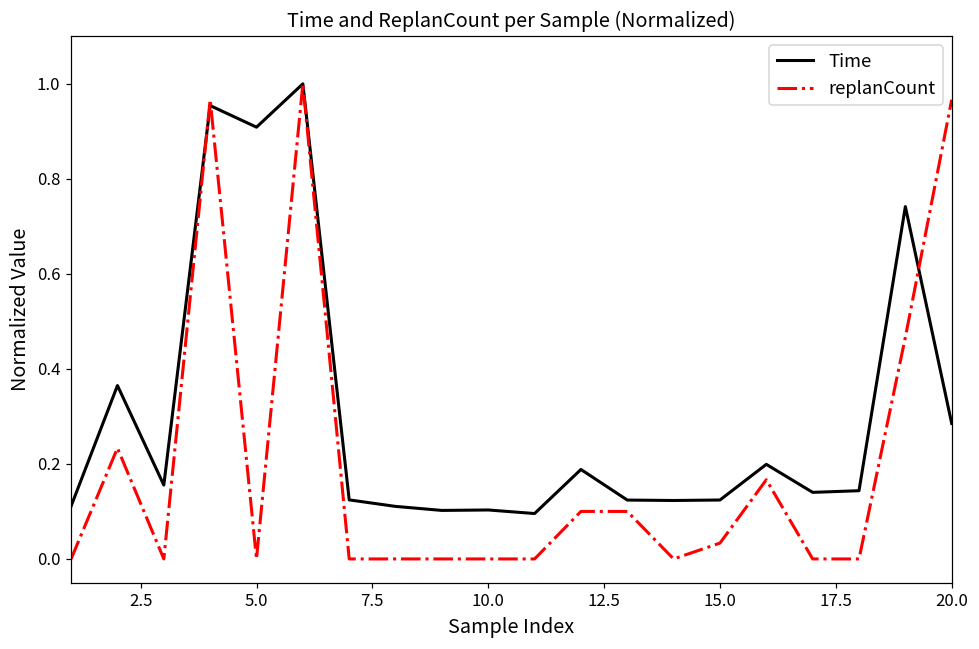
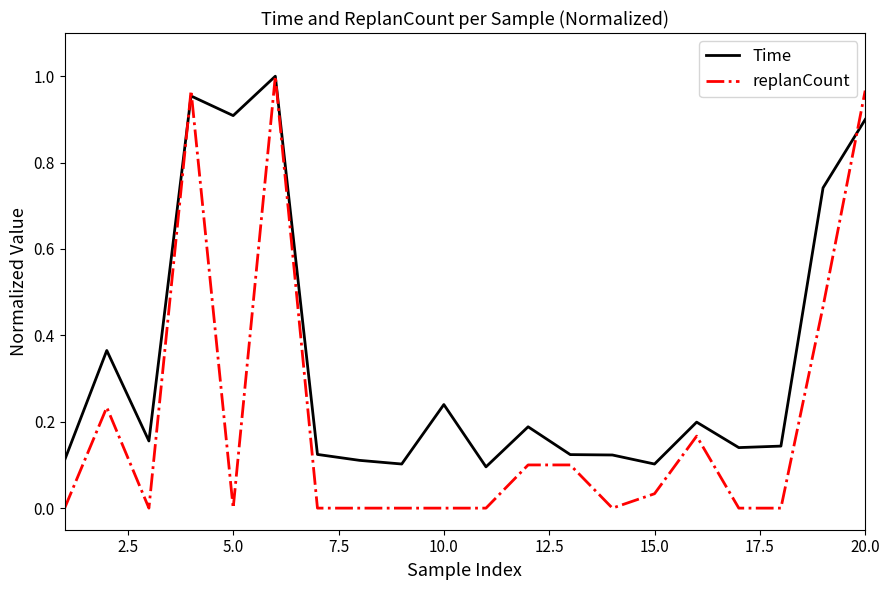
  {
    "Time": {
      "5.0": 0.91,
-     "10.0": 0.10,
-     "15.0": 0.12,
-     "20.0": 0.29
+     "10.0": 0.24,
+     "15.0": 0.10,
+     "20.0": 0.90
    },
    "replanCount": {
      "5.0": 0.00,
      "10.0": 0.00,
      "15.0": 0.03,
      "20.0": 0.97
    }
  }
